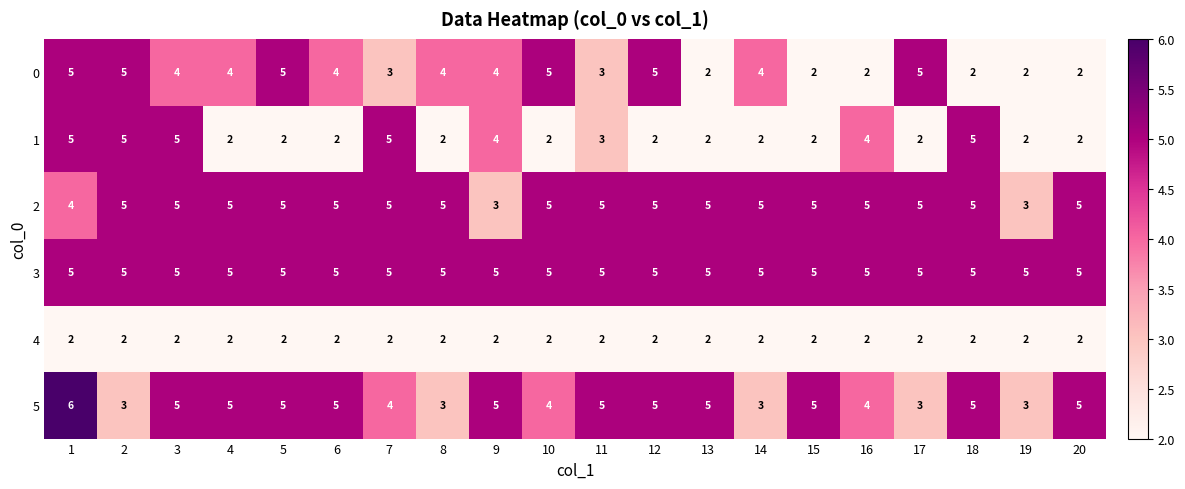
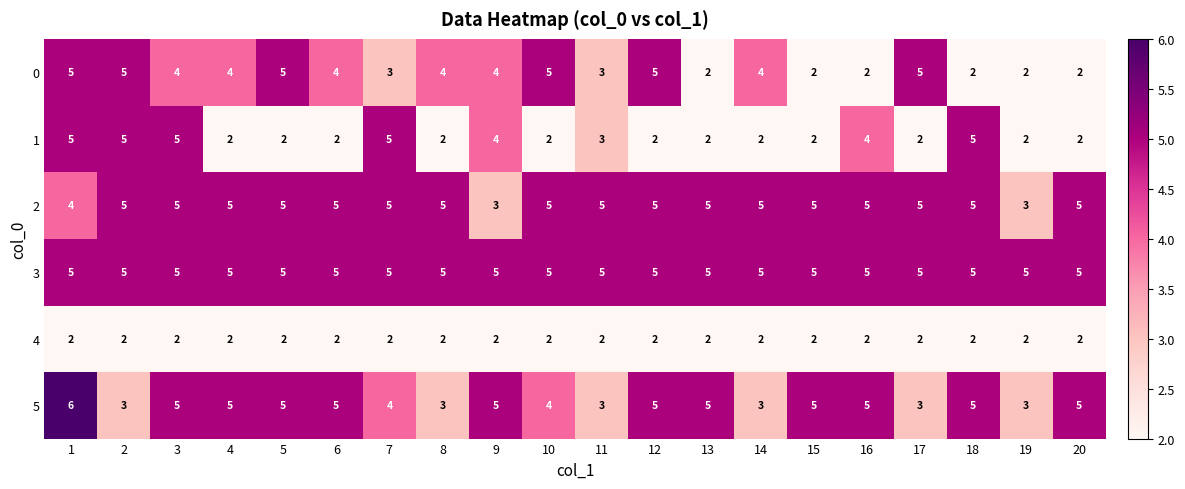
  {
    "0": {
      "1": 5,
      "2": 5,
      "3": 4,
      "4": 4,
      "5": 5,
      "6": 4,
      "7": 3,
      "8": 4,
      "9": 4,
      "10": 5,
      "11": 3,
      "12": 5,
      "13": 2,
      "14": 4,
      "15": 2,
      "16": 2,
      "17": 5,
      "18": 2,
      "19": 2,
      "20": 2
    },
    "1": {
      "1": 5,
      "2": 5,
      "3": 5,
      "4": 2,
      "5": 2,
      "6": 2,
      "7": 5,
      "8": 2,
      "9": 4,
      "10": 2,
      "11": 3,
      "12": 2,
      "13": 2,
      "14": 2,
      "15": 2,
      "16": 4,
      "17": 2,
      "18": 5,
      "19": 2,
      "20": 2
    },
    "2": {
      "1": 4,
      "2": 5,
      "3": 5,
      "4": 5,
      "5": 5,
      "6": 5,
      "7": 5,
      "8": 5,
      "9": 3,
      "10": 5,
      "11": 5,
      "12": 5,
      "13": 5,
      "14": 5,
      "15": 5,
      "16": 5,
      "17": 5,
      "18": 5,
      "19": 3,
      "20": 5
    },
    "3": {
      "1": 5,
      "2": 5,
      "3": 5,
      "4": 5,
      "5": 5,
      "6": 5,
      "7": 5,
      "8": 5,
      "9": 5,
      "10": 5,
      "11": 5,
      "12": 5,
      "13": 5,
      "14": 5,
      "15": 5,
      "16": 5,
      "17": 5,
      "18": 5,
      "19": 5,
      "20": 5
    },
    "4": {
      "1": 2,
      "2": 2,
      "3": 2,
      "4": 2,
      "5": 2,
      "6": 2,
      "7": 2,
      "8": 2,
      "9": 2,
      "10": 2,
      "11": 2,
      "12": 2,
      "13": 2,
      "14": 2,
      "15": 2,
      "16": 2,
      "17": 2,
      "18": 2,
      "19": 2,
      "20": 2
    },
    "5": {
      "1": 6,
      "2": 3,
      "3": 5,
      "4": 5,
      "5": 5,
      "6": 5,
      "7": 4,
      "8": 3,
      "9": 5,
      "10": 4,
-     "11": 5,
+     "11": 3,
      "12": 5,
      "13": 5,
      "14": 3,
      "15": 5,
-     "16": 4,
+     "16": 5,
      "17": 3,
      "18": 5,
      "19": 3,
      "20": 5
    }
  }
